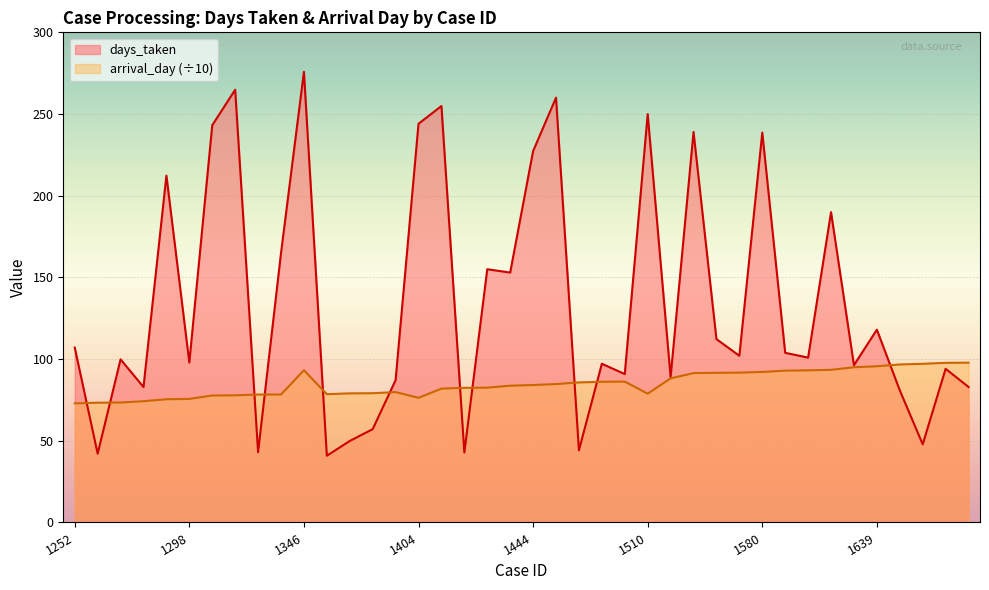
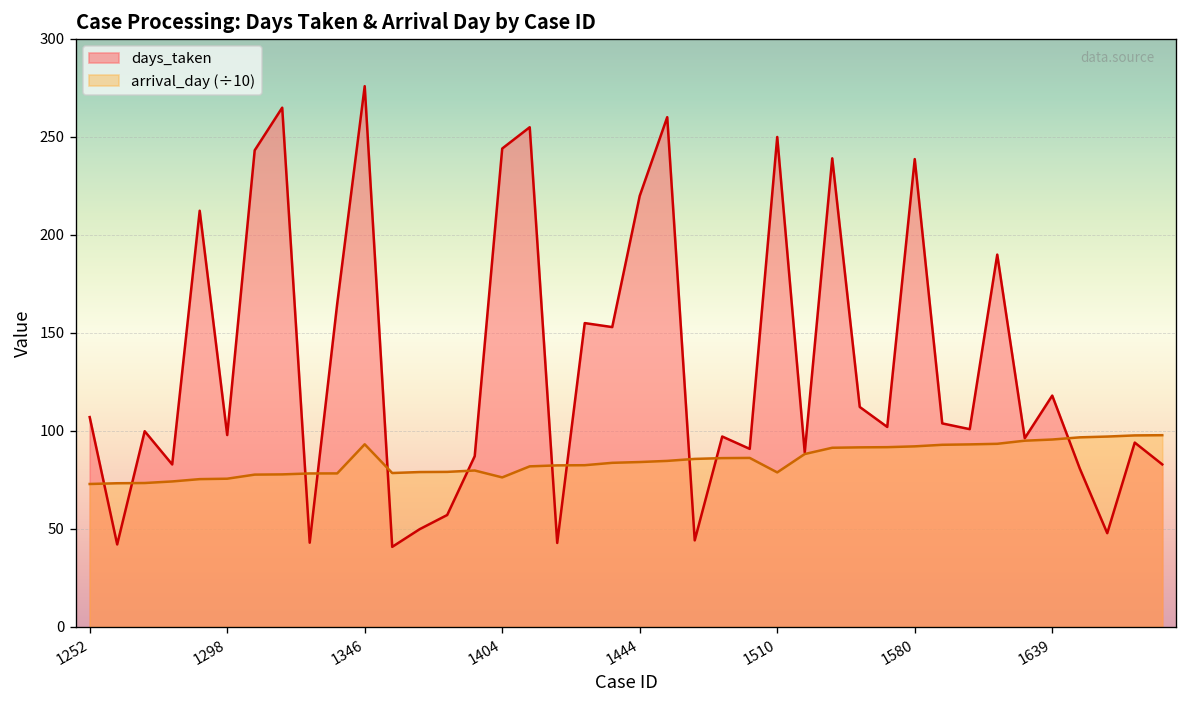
  {
    "days_taken": {
      "1252": 107,
      "1298": 98,
      "1346": 276,
      "1404": 244,
-     "1444": 227,
+     "1444": 220,
      "1510": 250,
      "1580": 239,
      "1639": 118
    },
    "arrival_day (÷10)": {
      "1252": 73,
      "1298": 76,
      "1346": 93,
      "1404": 76,
      "1444": 84,
      "1510": 79,
      "1580": 92,
      "1639": 96
    }
  }
